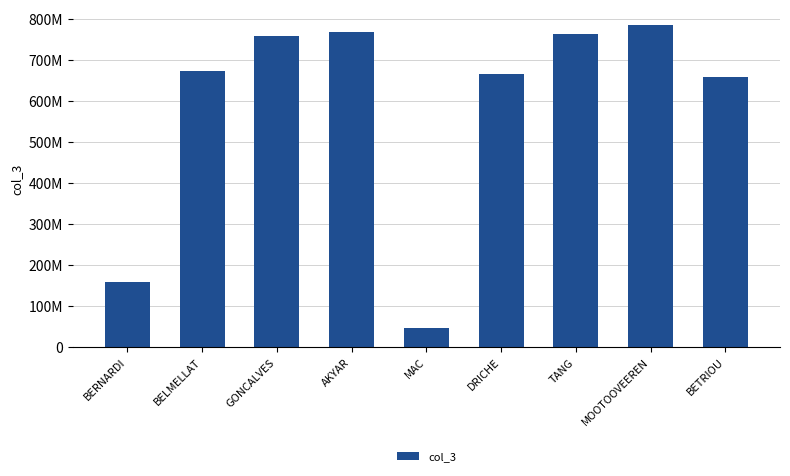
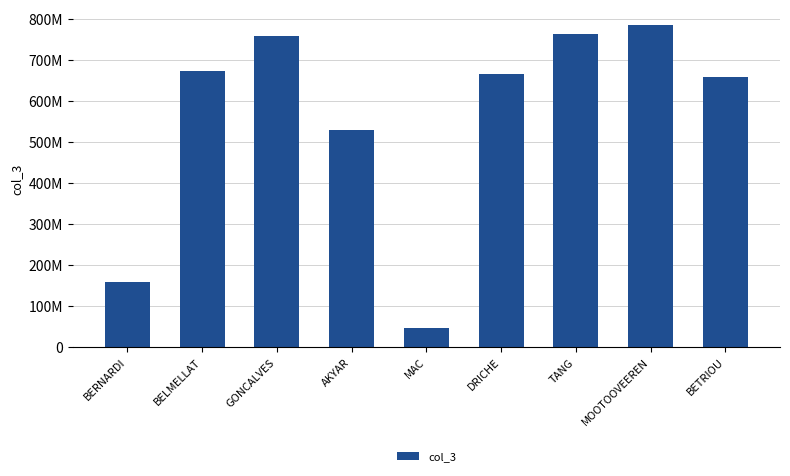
  {
    "BERNARDI": 160000000,
    "BELMELLAT": 670000000,
    "GONCALVES": 760000000,
-   "AKYAR": 770000000,
+   "AKYAR": 530000000,
    "MAC": 50000000,
    "DRICHE": 660000000,
    "TANG": 760000000,
    "MOOTOOVEEREN": 780000000,
    "BETRIOU": 660000000
  }
